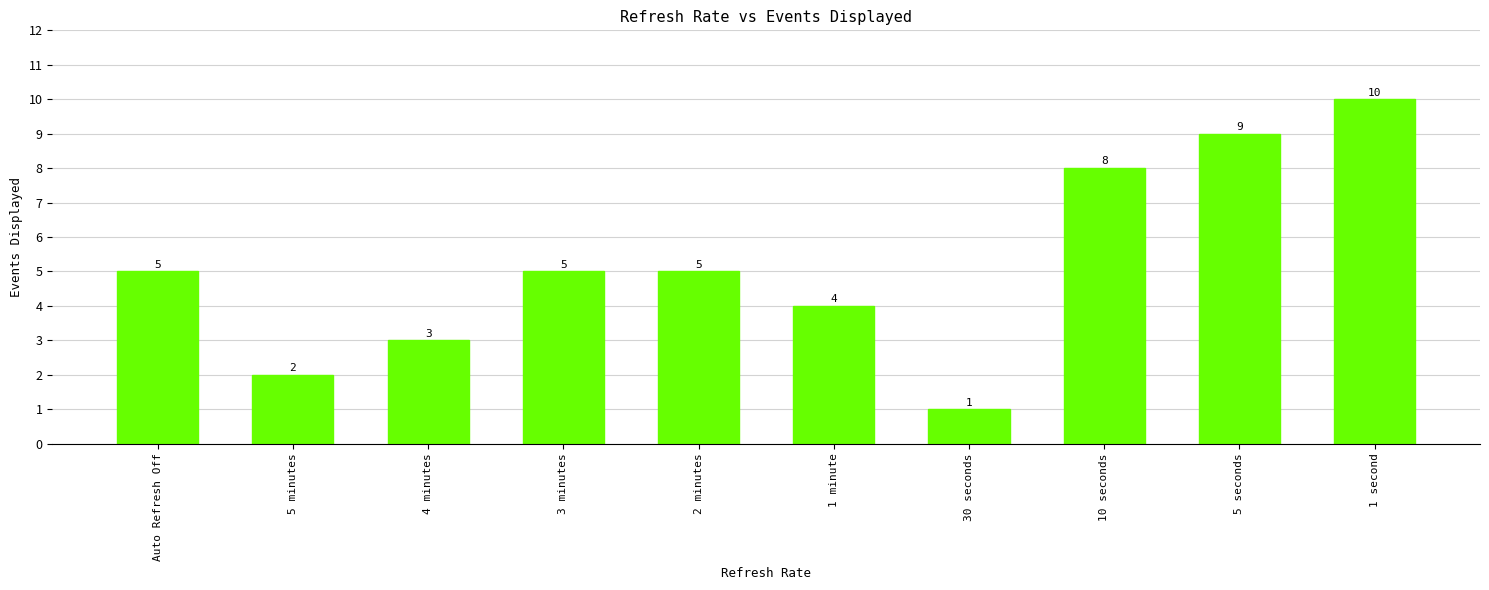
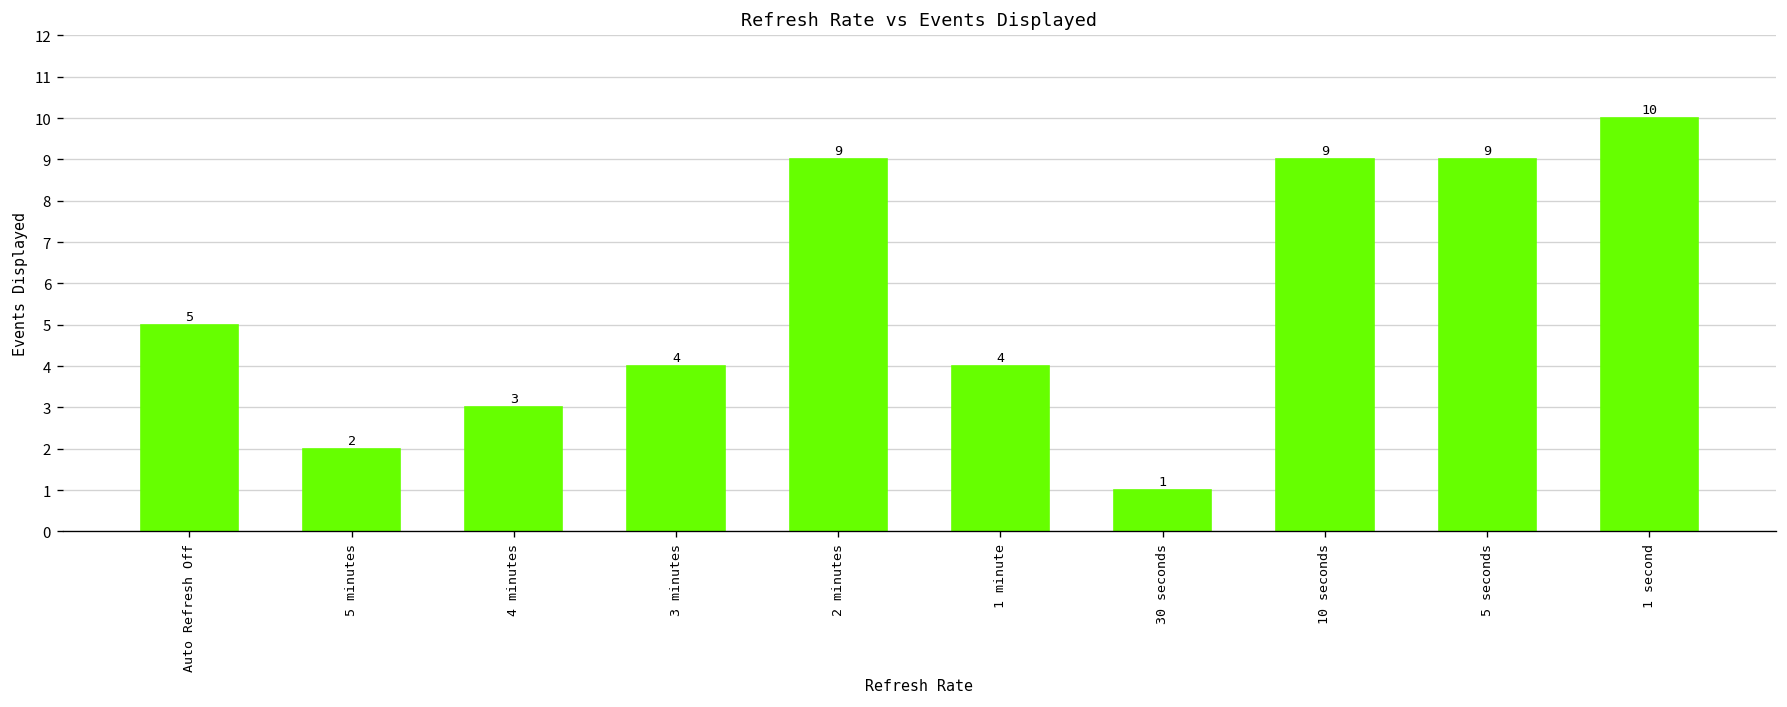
  {
    "Auto Refresh Off": 5,
    "5 minutes": 2,
    "4 minutes": 3,
-   "3 minutes": 5,
-   "2 minutes": 5,
+   "3 minutes": 4,
+   "2 minutes": 9,
    "1 minute": 4,
    "30 seconds": 1,
-   "10 seconds": 8,
+   "10 seconds": 9,
    "5 seconds": 9,
    "1 second": 10
  }
